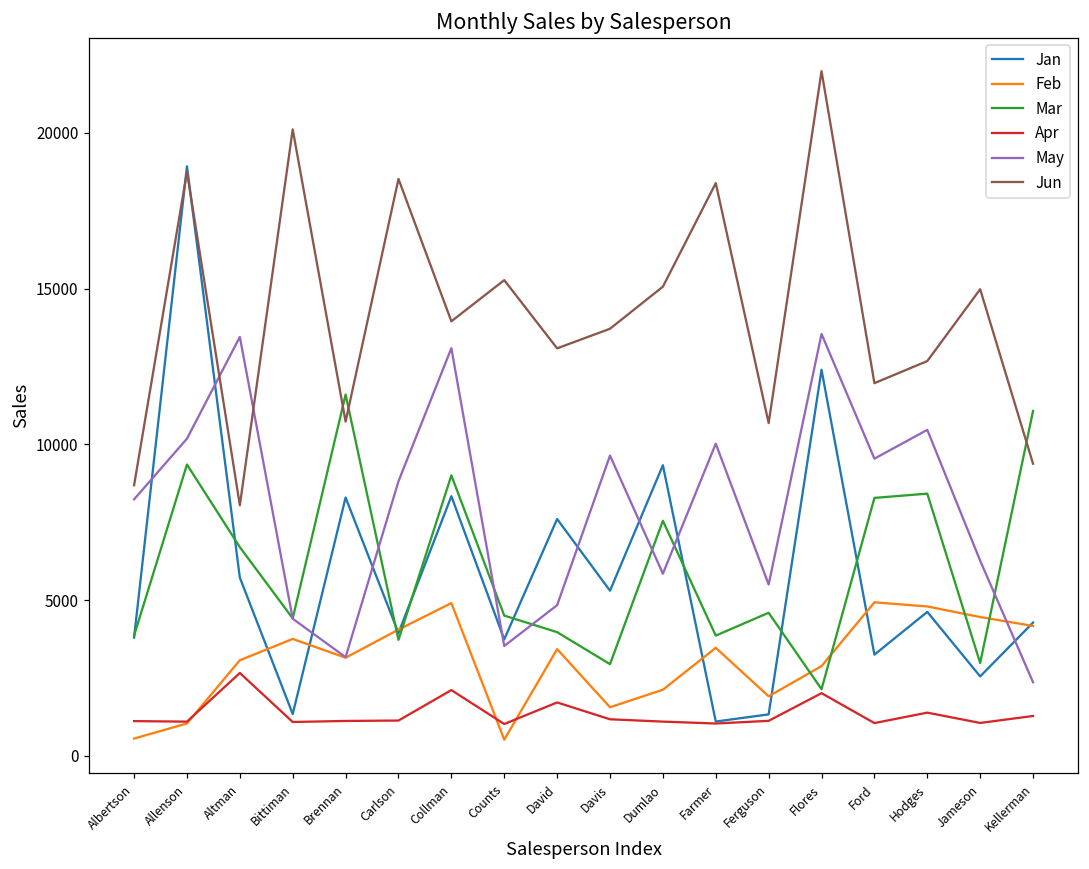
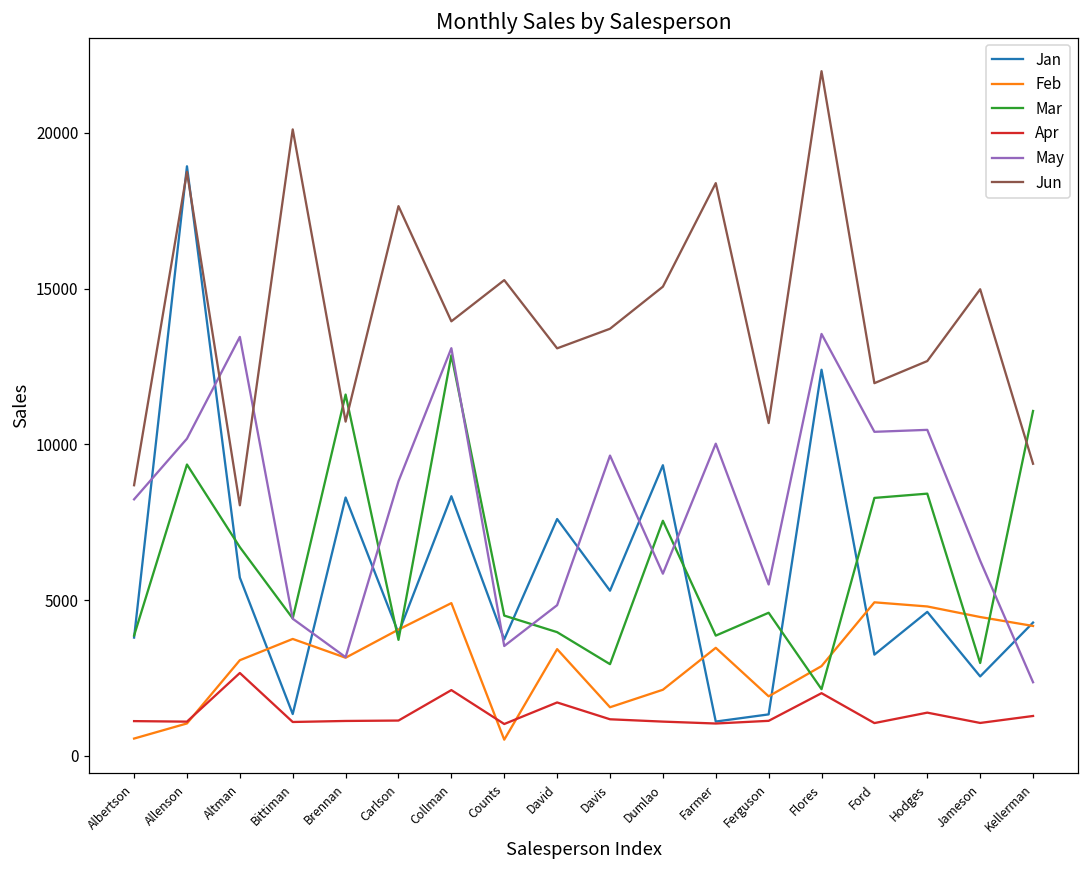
  {
    "Jan": {
      "Allenson": 18900,
      "Altman": 5700,
      "Bittiman": 1300,
      "Brennan": 8300,
      "Carlson": 3900,
      "Collman": 8300,
      "Counts": 3700,
      "David": 7600,
      "Davis": 5300,
      "Dumlao": 9300,
      "Ferguson": 1300,
      "Flores": 12400,
      "Ford": 3300,
      "Hodges": 4600,
      "Jameson": 2600,
      "Kellerman": 4300
    },
    "Feb": {
      "Albertson": 600,
      "Altman": 3100,
      "Bittiman": 3800,
      "Carlson": 4100,
      "Collman": 4900,
      "Counts": 500,
      "David": 3400,
      "Davis": 1600,
      "Dumlao": 2100,
      "Farmer": 3500,
      "Ferguson": 1900,
      "Flores": 2900,
      "Ford": 4900,
      "Hodges": 4800,
      "Jameson": 4500,
      "Kellerman": 4200
    },
    "Mar": {
      "Allenson": 9400,
      "Altman": 6700,
      "Brennan": 11600,
      "Carlson": 3700,
-     "Collman": 9000,
+     "Collman": 12900,
      "Counts": 4500,
      "David": 4000,
      "Davis": 2900,
      "Dumlao": 7500,
      "Farmer": 3900,
      "Ferguson": 4600,
      "Flores": 2100,
      "Ford": 8300,
      "Hodges": 8400,
      "Jameson": 3000,
      "Kellerman": 11100
    },
    "Apr": {
      "Albertson": 1100,
      "Altman": 2700,
      "Bittiman": 1100,
      "Brennan": 1100,
      "Carlson": 1100,
      "Collman": 2100,
      "Counts": 1000,
      "David": 1700,
      "Davis": 1200,
      "Dumlao": 1100,
      "Ferguson": 1100,
      "Flores": 2000,
      "Ford": 1100,
      "Hodges": 1400,
      "Jameson": 1100,
      "Kellerman": 1300
    },
    "May": {
      "Albertson": 8200,
      "Allenson": 10200,
      "Altman": 13500,
      "Carlson": 8800,
      "Collman": 13100,
      "Counts": 3500,
      "David": 4800,
      "Davis": 9600,
      "Dumlao": 5900,
      "Farmer": 10000,
      "Ferguson": 5500,
      "Flores": 13500,
-     "Ford": 9500,
+     "Ford": 10400,
      "Hodges": 10500,
      "Jameson": 6300,
      "Kellerman": 2400
    },
    "Jun": {
      "Albertson": 8700,
      "Allenson": 18700,
      "Altman": 8000,
      "Bittiman": 20100,
      "Brennan": 10700,
-     "Carlson": 18500,
+     "Carlson": 17700,
      "Collman": 14000,
      "Counts": 15300,
      "David": 13100,
      "Davis": 13700,
      "Dumlao": 15100,
      "Farmer": 18400,
      "Ferguson": 10700,
      "Flores": 22000,
      "Ford": 12000,
      "Hodges": 12700,
      "Jameson": 15000,
      "Kellerman": 9400
    }
  }
